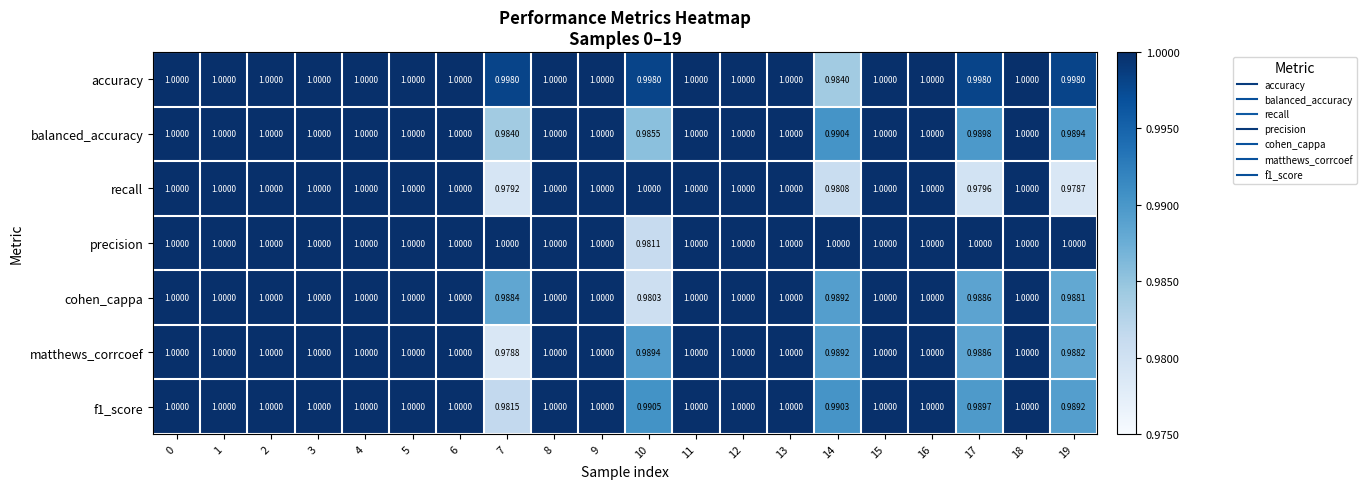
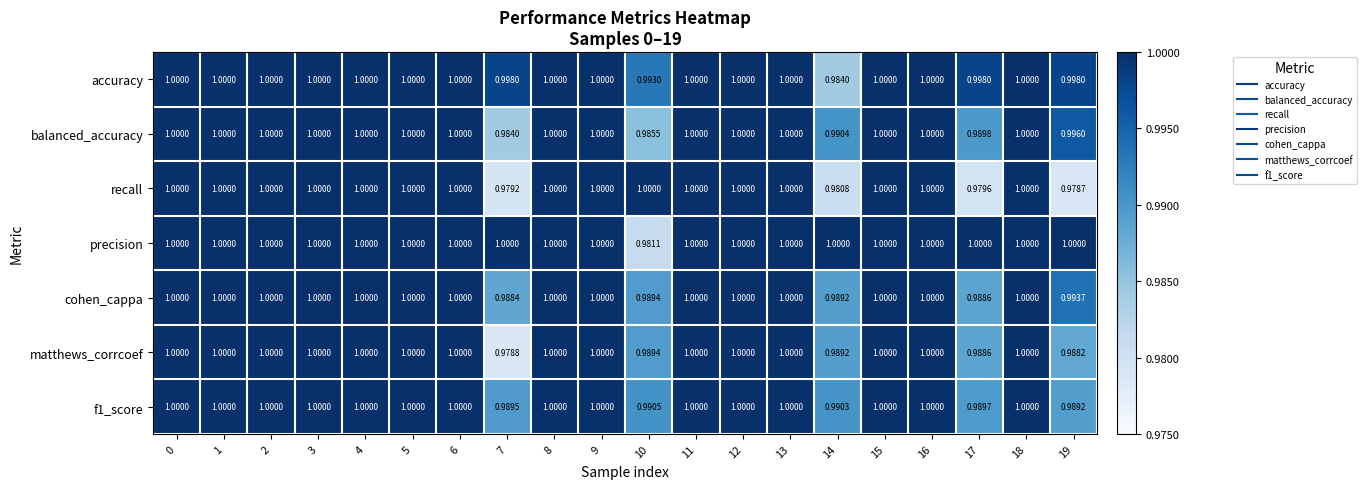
  {
    "accuracy": {
      "0": 1.0000,
      "1": 1.0000,
      "2": 1.0000,
      "3": 1.0000,
      "4": 1.0000,
      "5": 1.0000,
      "6": 1.0000,
      "7": 0.9980,
      "8": 1.0000,
      "9": 1.0000,
-     "10": 0.9980,
+     "10": 0.9930,
      "11": 1.0000,
      "12": 1.0000,
      "13": 1.0000,
      "14": 0.9840,
      "15": 1.0000,
      "16": 1.0000,
      "17": 0.9980,
      "18": 1.0000,
      "19": 0.9980
    },
    "balanced_accuracy": {
      "0": 1.0000,
      "1": 1.0000,
      "2": 1.0000,
      "3": 1.0000,
      "4": 1.0000,
      "5": 1.0000,
      "6": 1.0000,
      "7": 0.9840,
      "8": 1.0000,
      "9": 1.0000,
      "10": 0.9855,
      "11": 1.0000,
      "12": 1.0000,
      "13": 1.0000,
      "14": 0.9904,
      "15": 1.0000,
      "16": 1.0000,
      "17": 0.9898,
      "18": 1.0000,
-     "19": 0.9894
+     "19": 0.9960
    },
    "recall": {
      "0": 1.0000,
      "1": 1.0000,
      "2": 1.0000,
      "3": 1.0000,
      "4": 1.0000,
      "5": 1.0000,
      "6": 1.0000,
      "7": 0.9792,
      "8": 1.0000,
      "9": 1.0000,
      "10": 1.0000,
      "11": 1.0000,
      "12": 1.0000,
      "13": 1.0000,
      "14": 0.9808,
      "15": 1.0000,
      "16": 1.0000,
      "17": 0.9796,
      "18": 1.0000,
      "19": 0.9787
    },
    "precision": {
      "0": 1.0000,
      "1": 1.0000,
      "2": 1.0000,
      "3": 1.0000,
      "4": 1.0000,
      "5": 1.0000,
      "6": 1.0000,
      "7": 1.0000,
      "8": 1.0000,
      "9": 1.0000,
      "10": 0.9811,
      "11": 1.0000,
      "12": 1.0000,
      "13": 1.0000,
      "14": 1.0000,
      "15": 1.0000,
      "16": 1.0000,
      "17": 1.0000,
      "18": 1.0000,
      "19": 1.0000
    },
    "cohen_cappa": {
      "0": 1.0000,
      "1": 1.0000,
      "2": 1.0000,
      "3": 1.0000,
      "4": 1.0000,
      "5": 1.0000,
      "6": 1.0000,
      "7": 0.9884,
      "8": 1.0000,
      "9": 1.0000,
-     "10": 0.9803,
+     "10": 0.9894,
      "11": 1.0000,
      "12": 1.0000,
      "13": 1.0000,
      "14": 0.9892,
      "15": 1.0000,
      "16": 1.0000,
      "17": 0.9886,
      "18": 1.0000,
-     "19": 0.9881
+     "19": 0.9937
    },
    "matthews_corrcoef": {
      "0": 1.0000,
      "1": 1.0000,
      "2": 1.0000,
      "3": 1.0000,
      "4": 1.0000,
      "5": 1.0000,
      "6": 1.0000,
      "7": 0.9788,
      "8": 1.0000,
      "9": 1.0000,
      "10": 0.9894,
      "11": 1.0000,
      "12": 1.0000,
      "13": 1.0000,
      "14": 0.9892,
      "15": 1.0000,
      "16": 1.0000,
      "17": 0.9886,
      "18": 1.0000,
      "19": 0.9882
    },
    "f1_score": {
      "0": 1.0000,
      "1": 1.0000,
      "2": 1.0000,
      "3": 1.0000,
      "4": 1.0000,
      "5": 1.0000,
      "6": 1.0000,
-     "7": 0.9815,
+     "7": 0.9895,
      "8": 1.0000,
      "9": 1.0000,
      "10": 0.9905,
      "11": 1.0000,
      "12": 1.0000,
      "13": 1.0000,
      "14": 0.9903,
      "15": 1.0000,
      "16": 1.0000,
      "17": 0.9897,
      "18": 1.0000,
      "19": 0.9892
    }
  }
